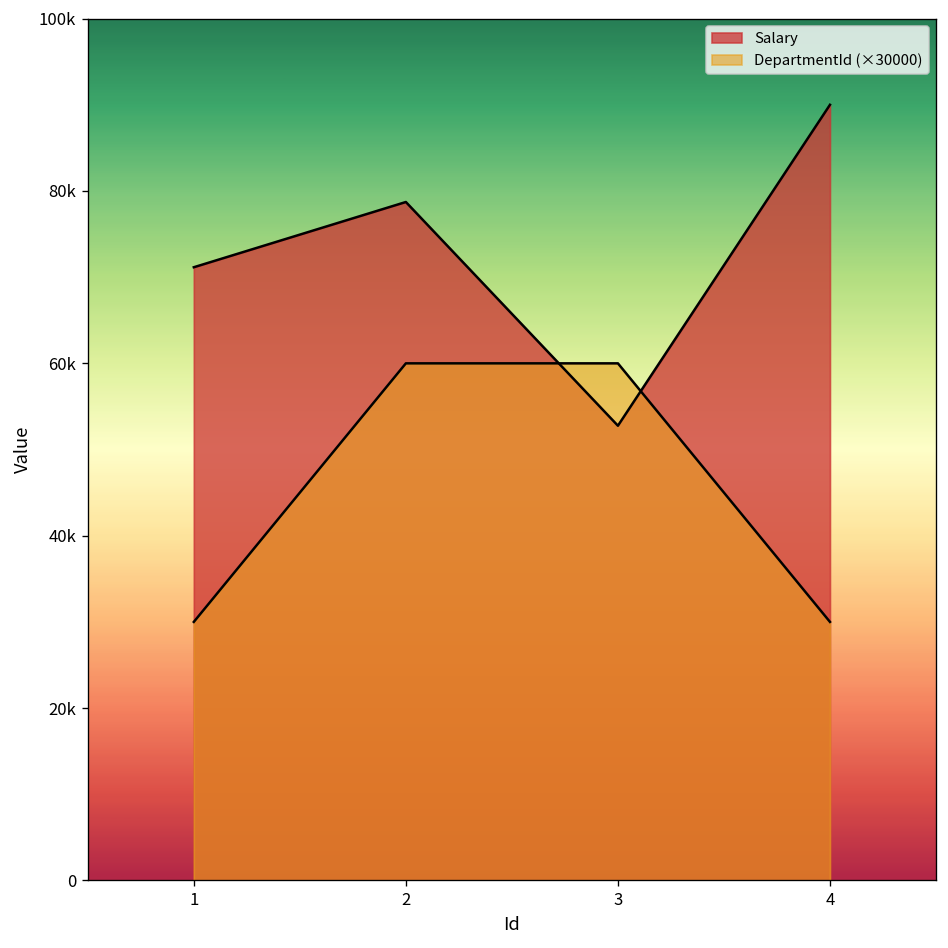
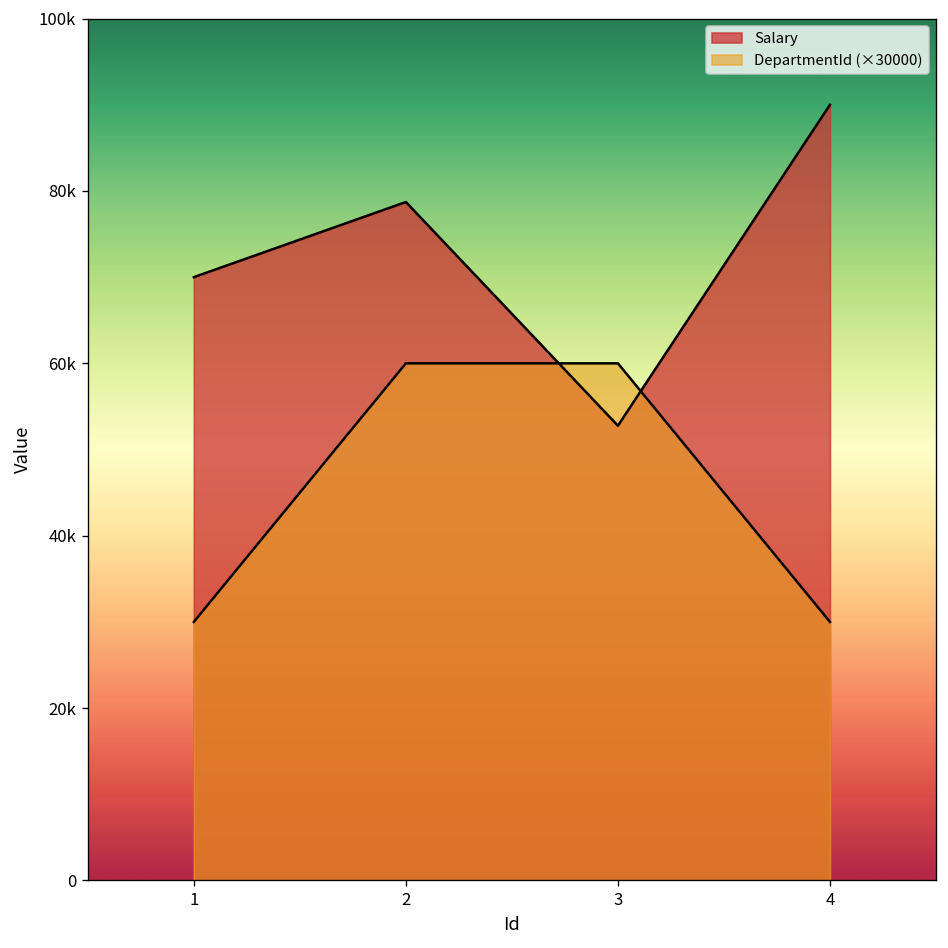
  {
    "Salary": {
-     "1": 71000,
+     "1": 70000,
      "2": 79000,
      "3": 53000,
      "4": 90000
    },
    "DepartmentId (×30000)": {
      "1": 30000,
      "2": 60000,
      "3": 60000,
      "4": 30000
    }
  }
